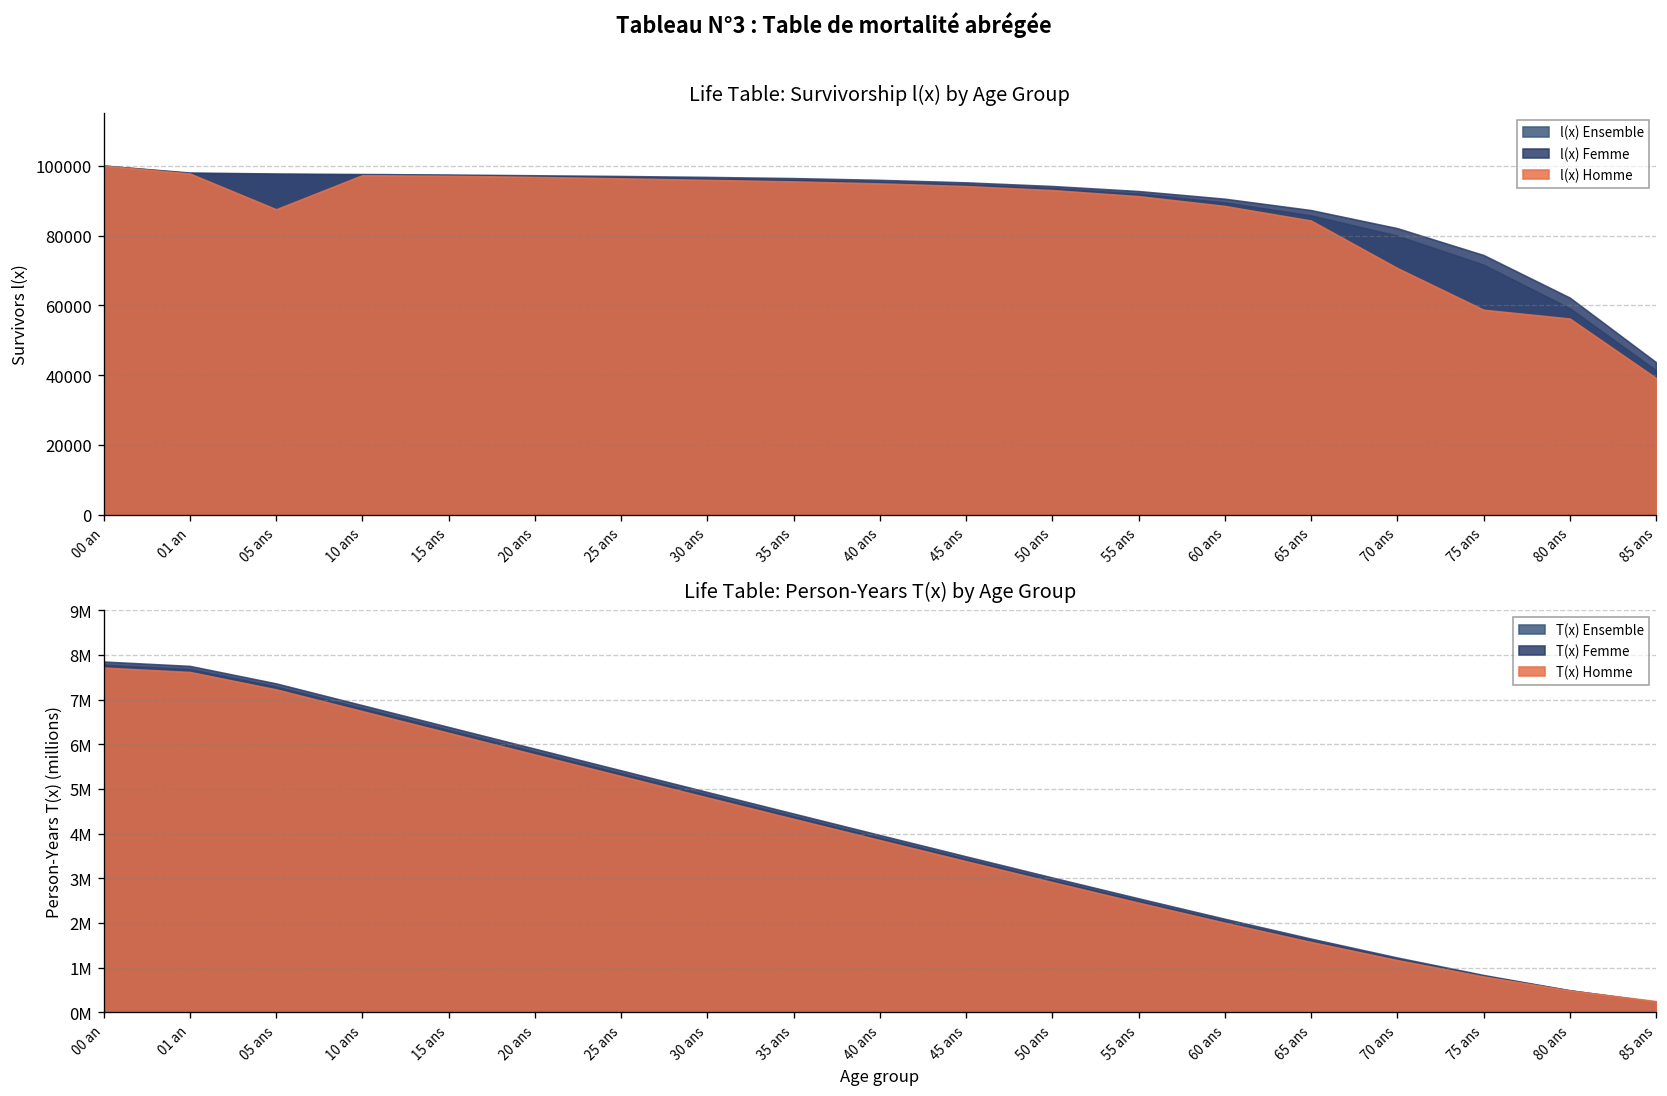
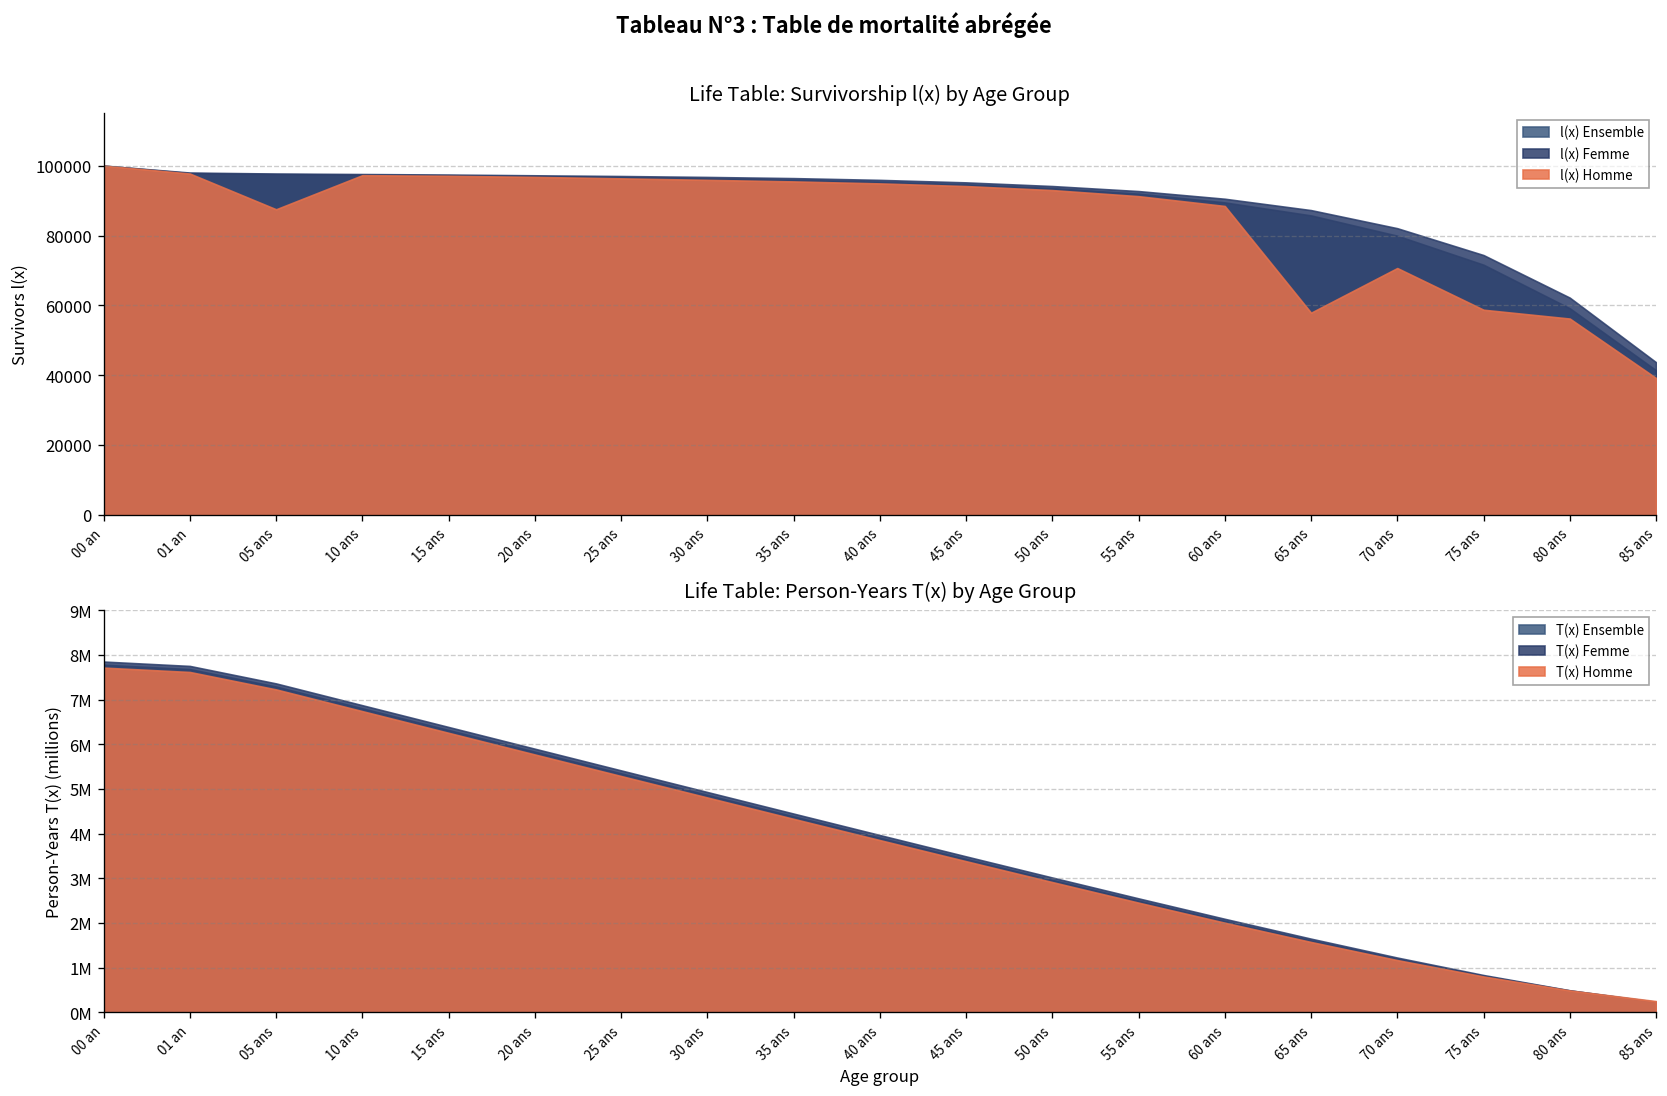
  {
    "Life Table: Survivorship l(x) by Age Group": {
      "l(x) Homme": {
        "05 ans": 88000,
        "60 ans": 88000,
-       "65 ans": 84000,
+       "65 ans": 58000,
        "70 ans": 71000,
        "75 ans": 59000,
        "80 ans": 56000,
        "85 ans": 39000
      }
    }
  }
